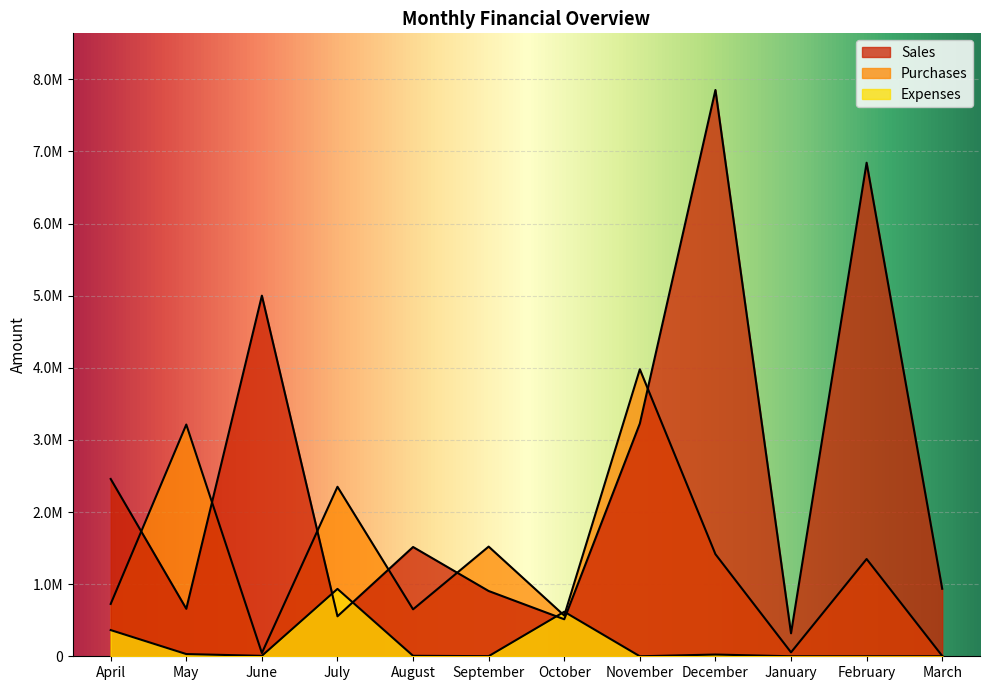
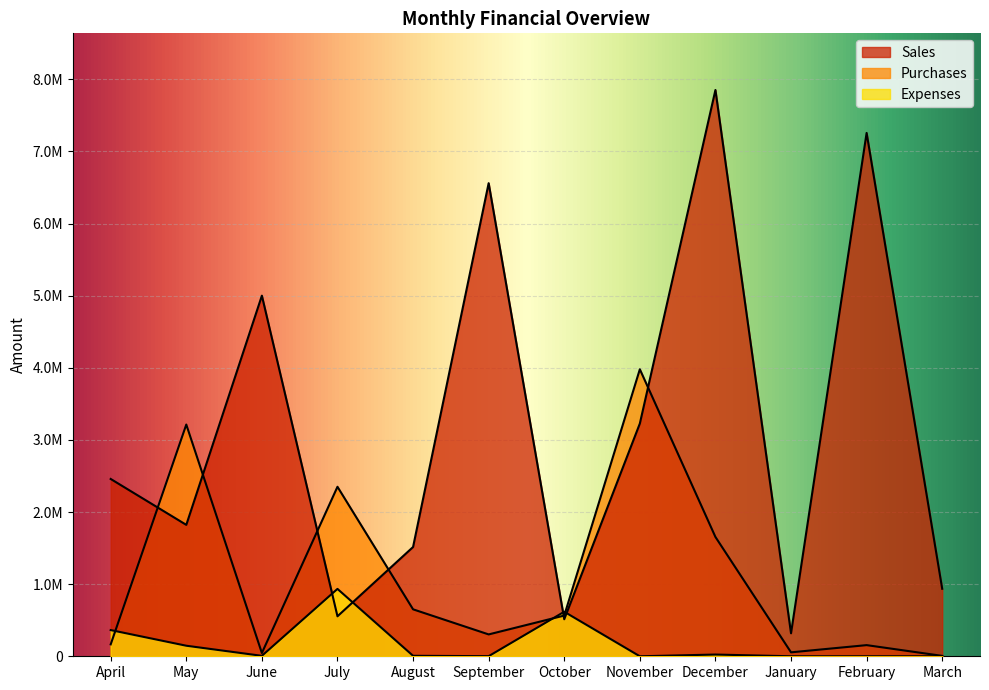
  {
    "Sales": {
      "April": 2500000,
-     "May": 700000,
+     "May": 1800000,
      "June": 5000000,
      "July": 600000,
      "August": 1500000,
-     "September": 900000,
+     "September": 6600000,
      "October": 500000,
      "November": 3200000,
      "December": 7900000,
      "January": 300000,
-     "February": 6800000,
+     "February": 7300000,
      "March": 900000
    },
    "Purchases": {
-     "April": 700000,
+     "April": 200000,
      "May": 3200000,
      "June": 0,
      "July": 2400000,
      "August": 700000,
-     "September": 1500000,
+     "September": 300000,
      "October": 600000,
      "November": 4000000,
-     "December": 1400000,
+     "December": 1700000,
      "January": 100000,
-     "February": 1300000
+     "February": 200000
    },
    "Expenses": {
      "April": 400000,
-     "May": 0,
+     "May": 100000,
      "June": 0,
      "July": 900000,
      "August": 0,
      "September": 0,
      "October": 600000,
      "November": 0,
      "December": 0,
      "January": 0,
      "February": 0
    }
  }
